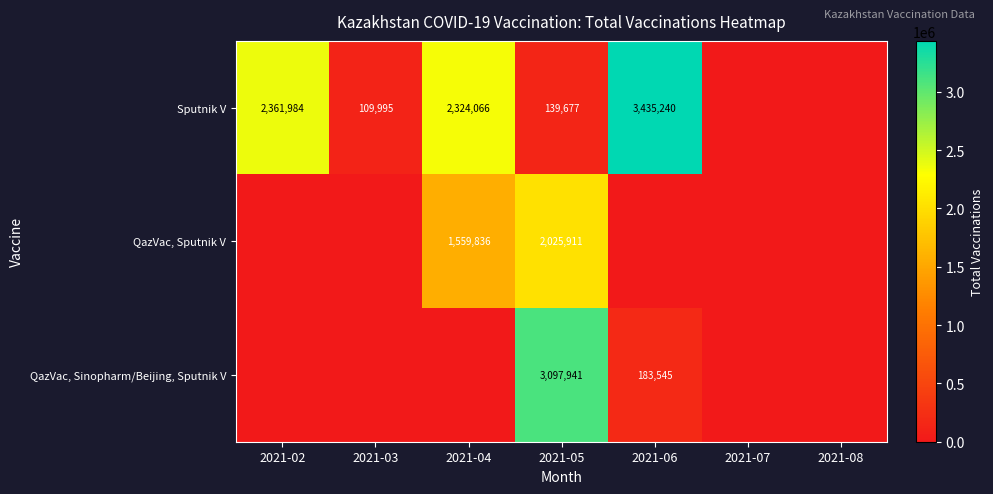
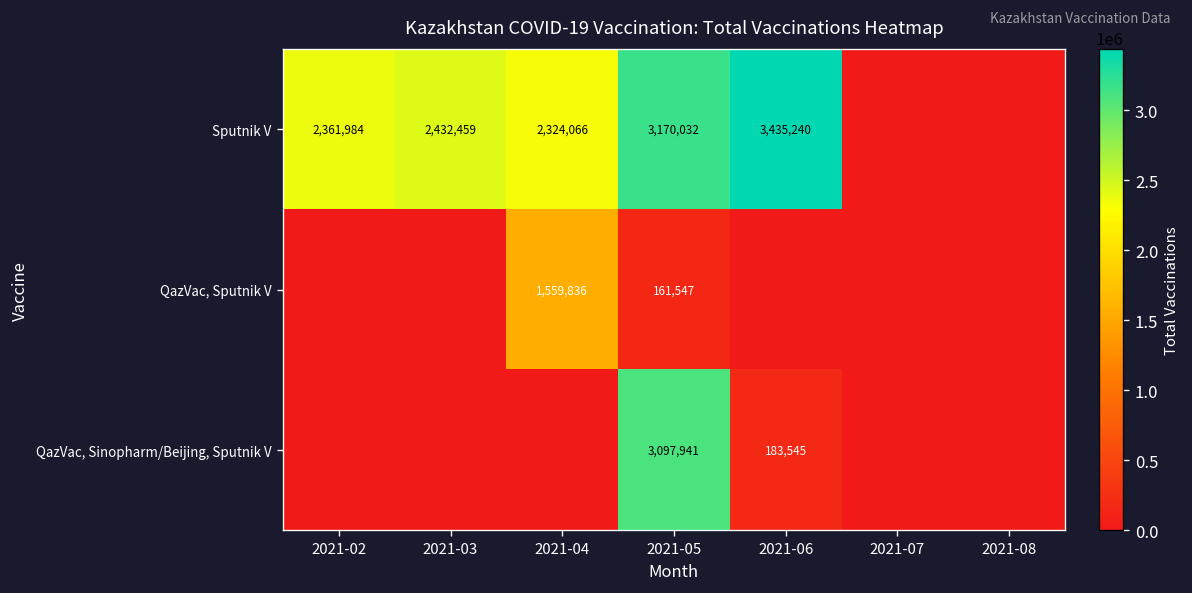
  {
    "Sputnik V": {
      "2021-02": "2,361,984",
-     "2021-03": "109,995",
+     "2021-03": "2,432,459",
      "2021-04": "2,324,066",
-     "2021-05": "139,677",
+     "2021-05": "3,170,032",
      "2021-06": "3,435,240"
    },
    "QazVac, Sputnik V": {
      "2021-04": "1,559,836",
-     "2021-05": "2,025,911"
+     "2021-05": "161,547"
    },
    "QazVac, Sinopharm/Beijing, Sputnik V": {
      "2021-05": "3,097,941",
      "2021-06": "183,545"
    }
  }
